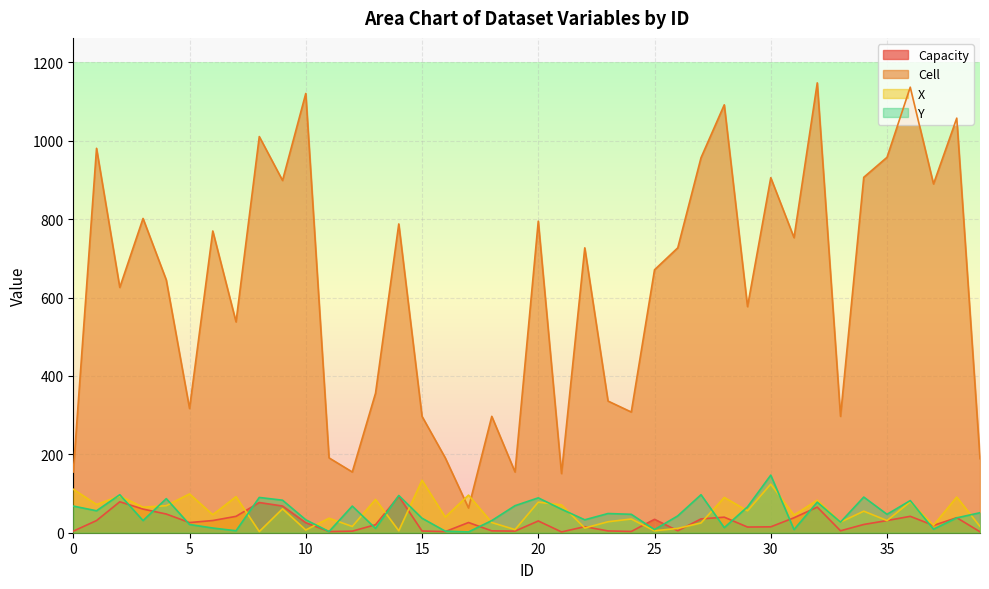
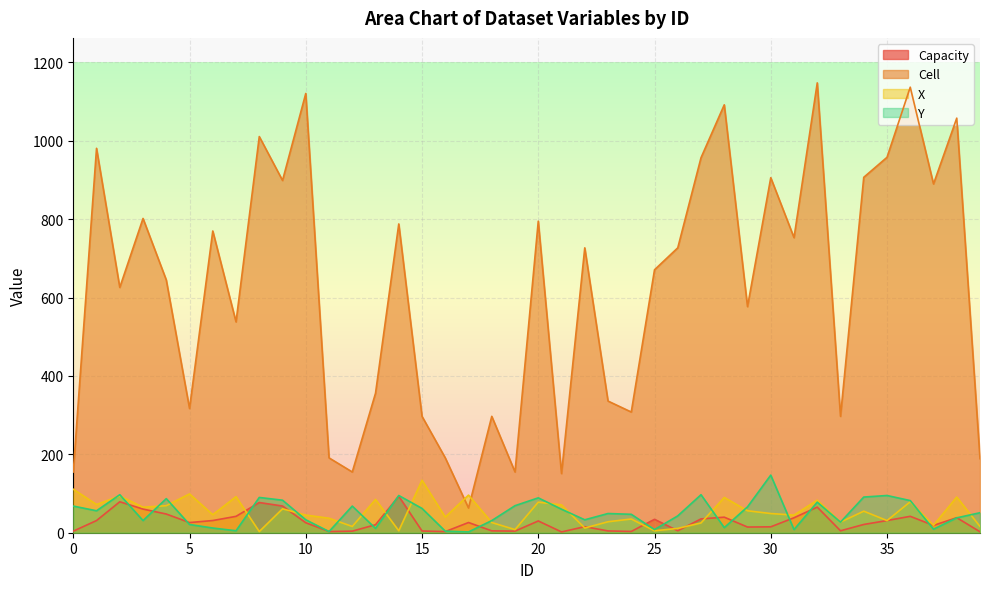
  {
    "X": {
      "0": 110,
      "5": 100,
-     "10": 10,
+     "10": 50,
      "15": 130,
      "20": 80,
-     "30": 120
+     "30": 50
    },
    "Y": {
      "0": 70,
      "10": 30,
-     "15": 40,
+     "15": 60,
      "20": 90,
      "30": 150,
-     "35": 50
+     "35": 100
    }
  }
